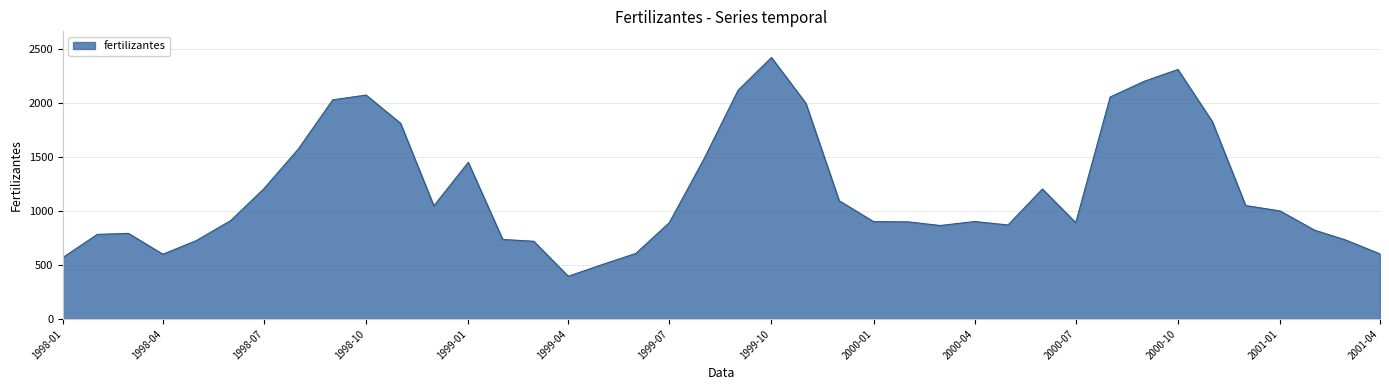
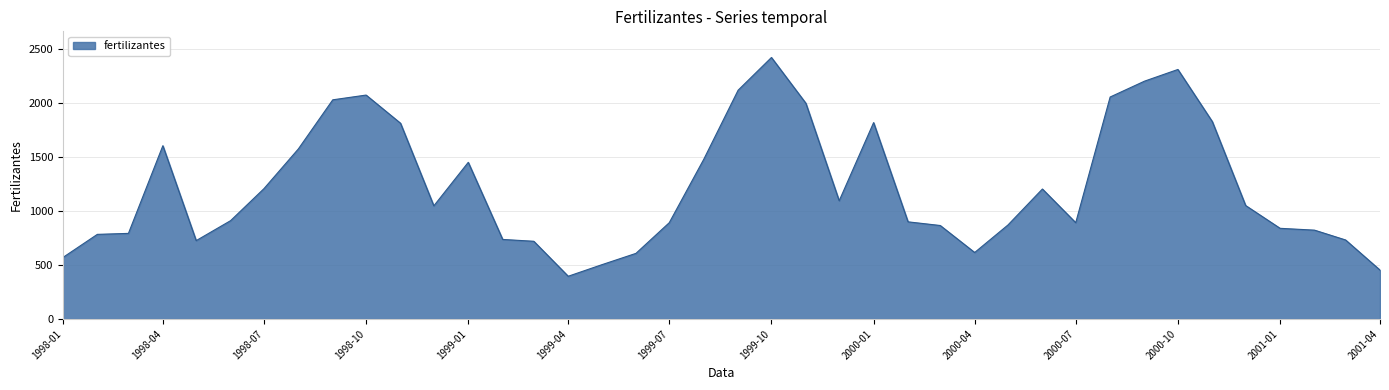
  {
    "1998-01": 570,
-   "1998-04": 600,
+   "1998-04": 1610,
    "1998-07": 1210,
    "1998-10": 2070,
    "1999-01": 1450,
    "1999-04": 400,
    "1999-07": 890,
    "1999-10": 2420,
-   "2000-01": 900,
-   "2000-04": 900,
+   "2000-01": 1820,
+   "2000-04": 620,
    "2000-07": 890,
    "2000-10": 2310,
-   "2001-01": 1000,
-   "2001-04": 600
+   "2001-01": 840,
+   "2001-04": 450
  }
